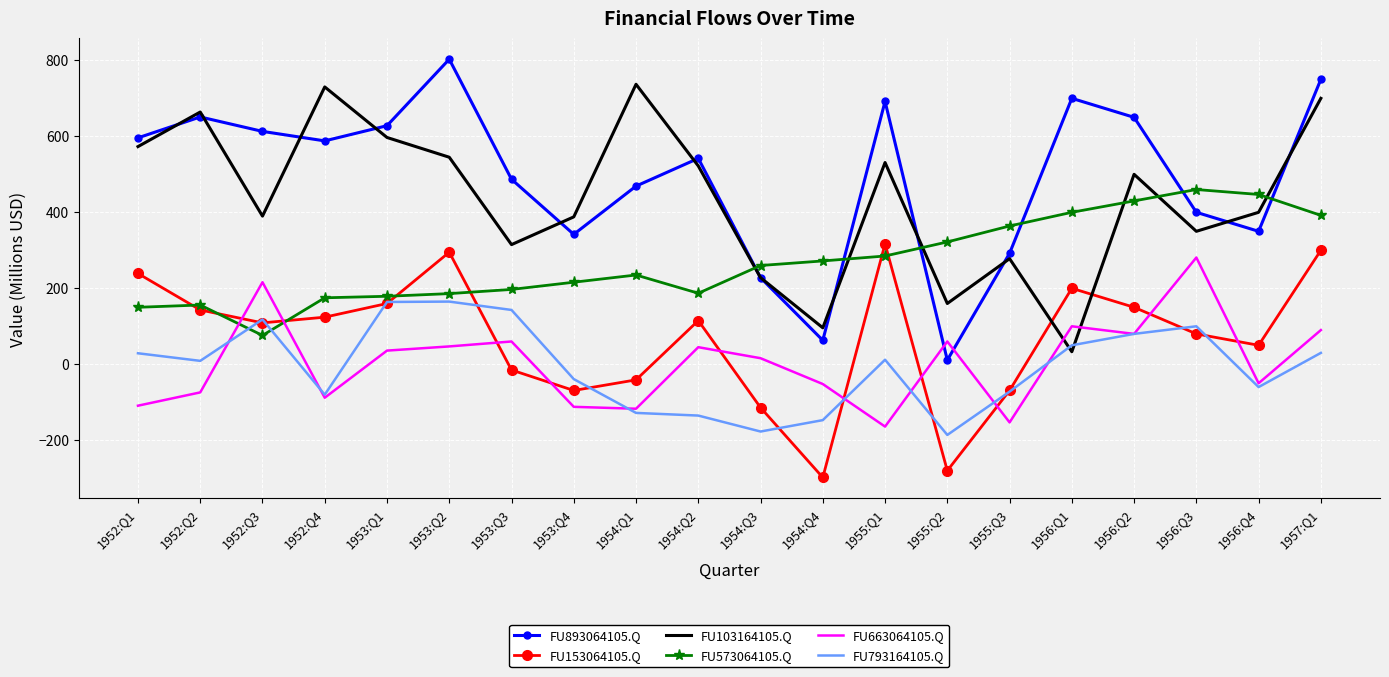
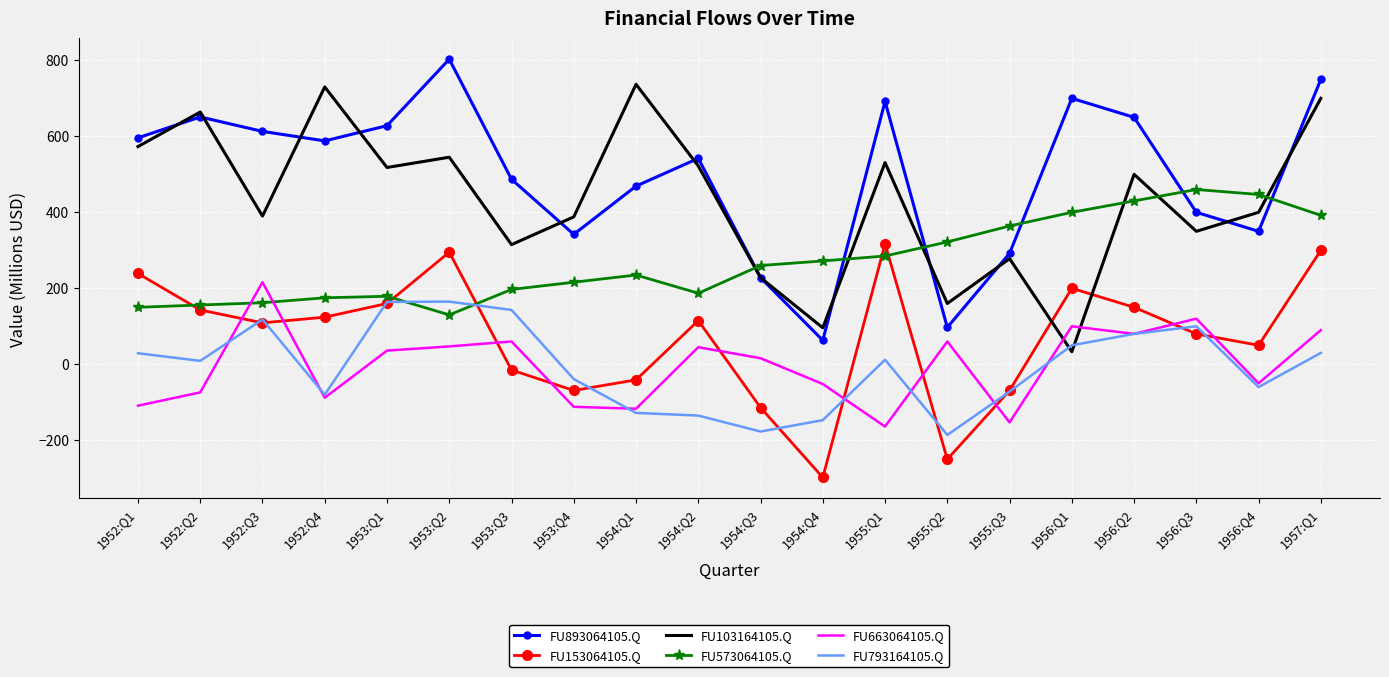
  {
    "FU893064105.Q": {
      "1952:Q1": 600,
      "1952:Q2": 650,
      "1952:Q3": 610,
      "1952:Q4": 590,
      "1953:Q1": 630,
      "1953:Q2": 800,
      "1953:Q3": 490,
      "1953:Q4": 340,
      "1954:Q1": 470,
      "1954:Q2": 540,
      "1954:Q4": 60,
      "1955:Q1": 690,
-     "1955:Q2": 10,
+     "1955:Q2": 100,
      "1955:Q3": 290,
      "1956:Q1": 700,
      "1956:Q2": 650,
      "1956:Q3": 400,
      "1956:Q4": 350,
      "1957:Q1": 750
    },
    "FU153064105.Q": {
      "1952:Q1": 240,
      "1952:Q2": 140,
      "1952:Q3": 110,
      "1952:Q4": 120,
      "1953:Q2": 300,
      "1953:Q3": -20,
      "1953:Q4": -70,
      "1954:Q1": -40,
      "1954:Q2": 120,
      "1954:Q3": -110,
      "1954:Q4": -300,
      "1955:Q1": 320,
-     "1955:Q2": -280,
+     "1955:Q2": -250,
      "1956:Q1": 200,
      "1956:Q2": 150,
      "1956:Q3": 80,
      "1956:Q4": 50,
      "1957:Q1": 300
    },
    "FU103164105.Q": {
      "1952:Q1": 570,
      "1952:Q2": 660,
      "1952:Q3": 390,
      "1952:Q4": 730,
-     "1953:Q1": 600,
+     "1953:Q1": 520,
      "1953:Q2": 550,
      "1953:Q3": 320,
      "1953:Q4": 390,
      "1954:Q1": 740,
      "1954:Q2": 520,
      "1954:Q4": 100,
      "1955:Q1": 530,
      "1955:Q2": 160,
      "1955:Q3": 280,
      "1956:Q1": 30,
      "1956:Q2": 500,
      "1956:Q3": 350,
      "1956:Q4": 400,
      "1957:Q1": 700
    },
    "FU573064105.Q": {
      "1952:Q1": 150,
      "1952:Q2": 160,
-     "1952:Q3": 80,
+     "1952:Q3": 160,
      "1952:Q4": 180,
      "1953:Q1": 180,
-     "1953:Q2": 190,
+     "1953:Q2": 130,
      "1953:Q3": 200,
      "1953:Q4": 220,
      "1954:Q1": 240,
      "1954:Q2": 190,
      "1954:Q3": 260,
      "1954:Q4": 270,
      "1955:Q1": 290,
      "1955:Q2": 320,
      "1955:Q3": 360,
      "1956:Q1": 400,
      "1956:Q2": 430,
      "1956:Q3": 460,
      "1956:Q4": 450,
      "1957:Q1": 390
    },
    "FU663064105.Q": {
      "1952:Q1": -110,
      "1952:Q2": -70,
      "1952:Q3": 220,
      "1952:Q4": -90,
      "1953:Q1": 40,
      "1953:Q2": 50,
      "1953:Q3": 60,
      "1953:Q4": -110,
      "1954:Q1": -120,
      "1954:Q2": 50,
      "1954:Q3": 20,
      "1954:Q4": -50,
      "1955:Q1": -160,
      "1955:Q2": 60,
      "1955:Q3": -150,
      "1956:Q1": 100,
-     "1956:Q3": 280,
+     "1956:Q3": 120,
      "1956:Q4": -50,
      "1957:Q1": 90
    },
    "FU793164105.Q": {
      "1952:Q1": 30,
      "1952:Q2": 10,
      "1952:Q3": 120,
      "1952:Q4": -80,
      "1953:Q2": 170,
      "1953:Q3": 140,
      "1953:Q4": -40,
      "1954:Q1": -130,
      "1954:Q2": -140,
      "1954:Q3": -180,
      "1954:Q4": -150,
      "1955:Q1": 10,
      "1955:Q2": -190,
      "1956:Q1": 50,
      "1956:Q3": 100,
      "1956:Q4": -60,
      "1957:Q1": 30
    }
  }
